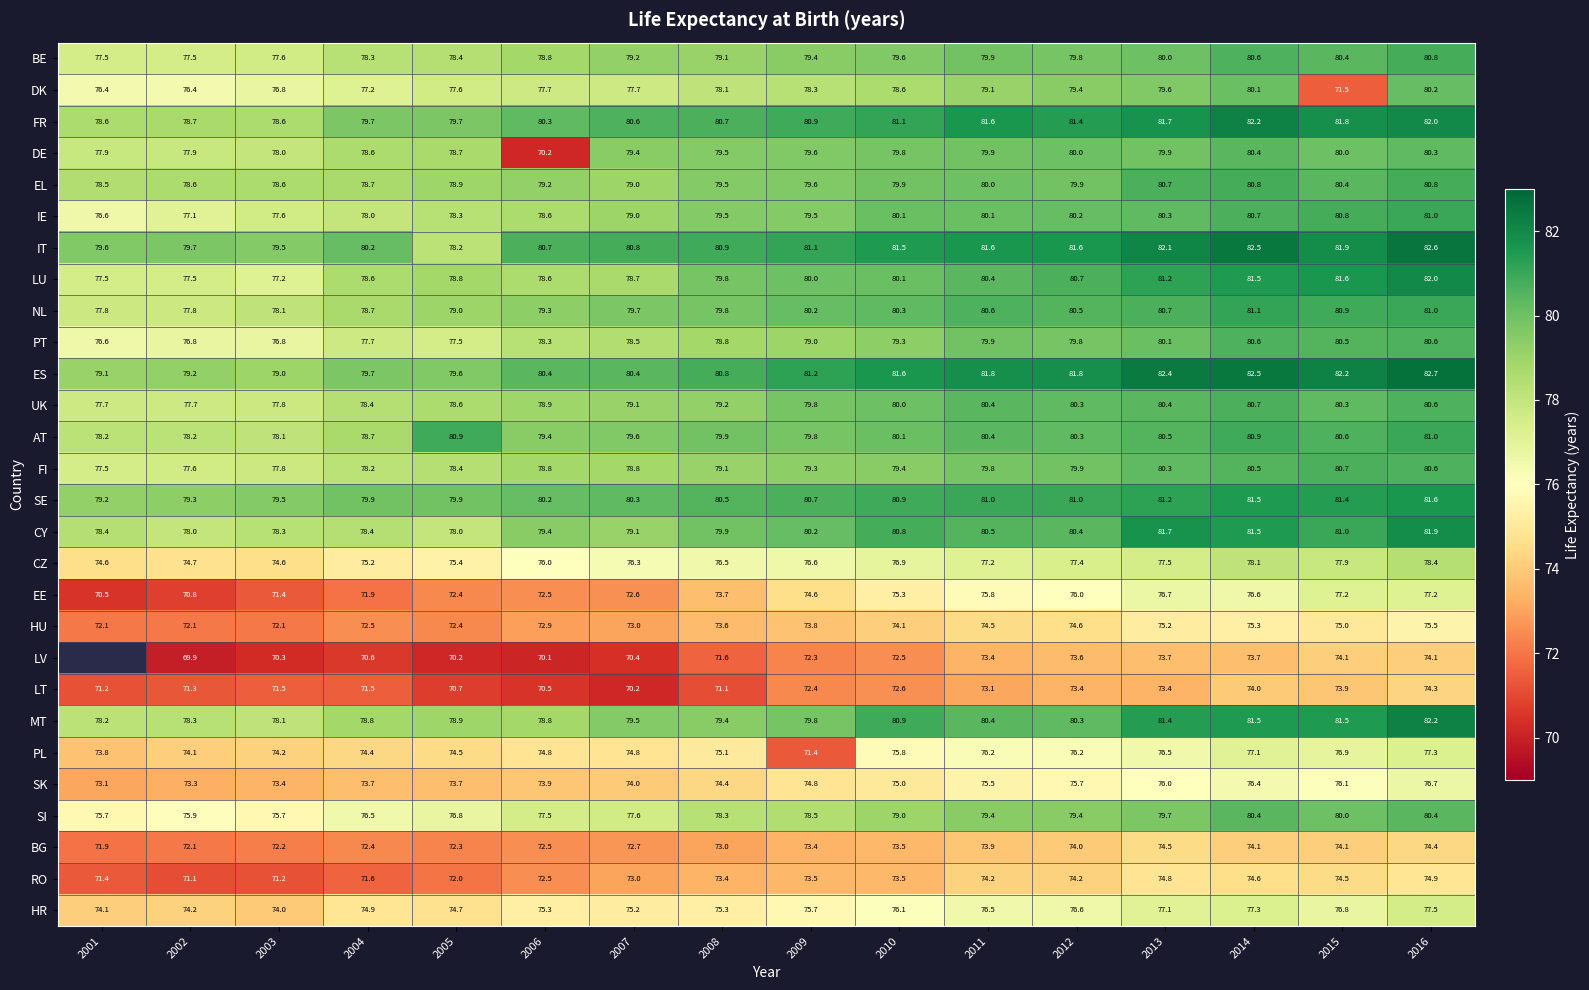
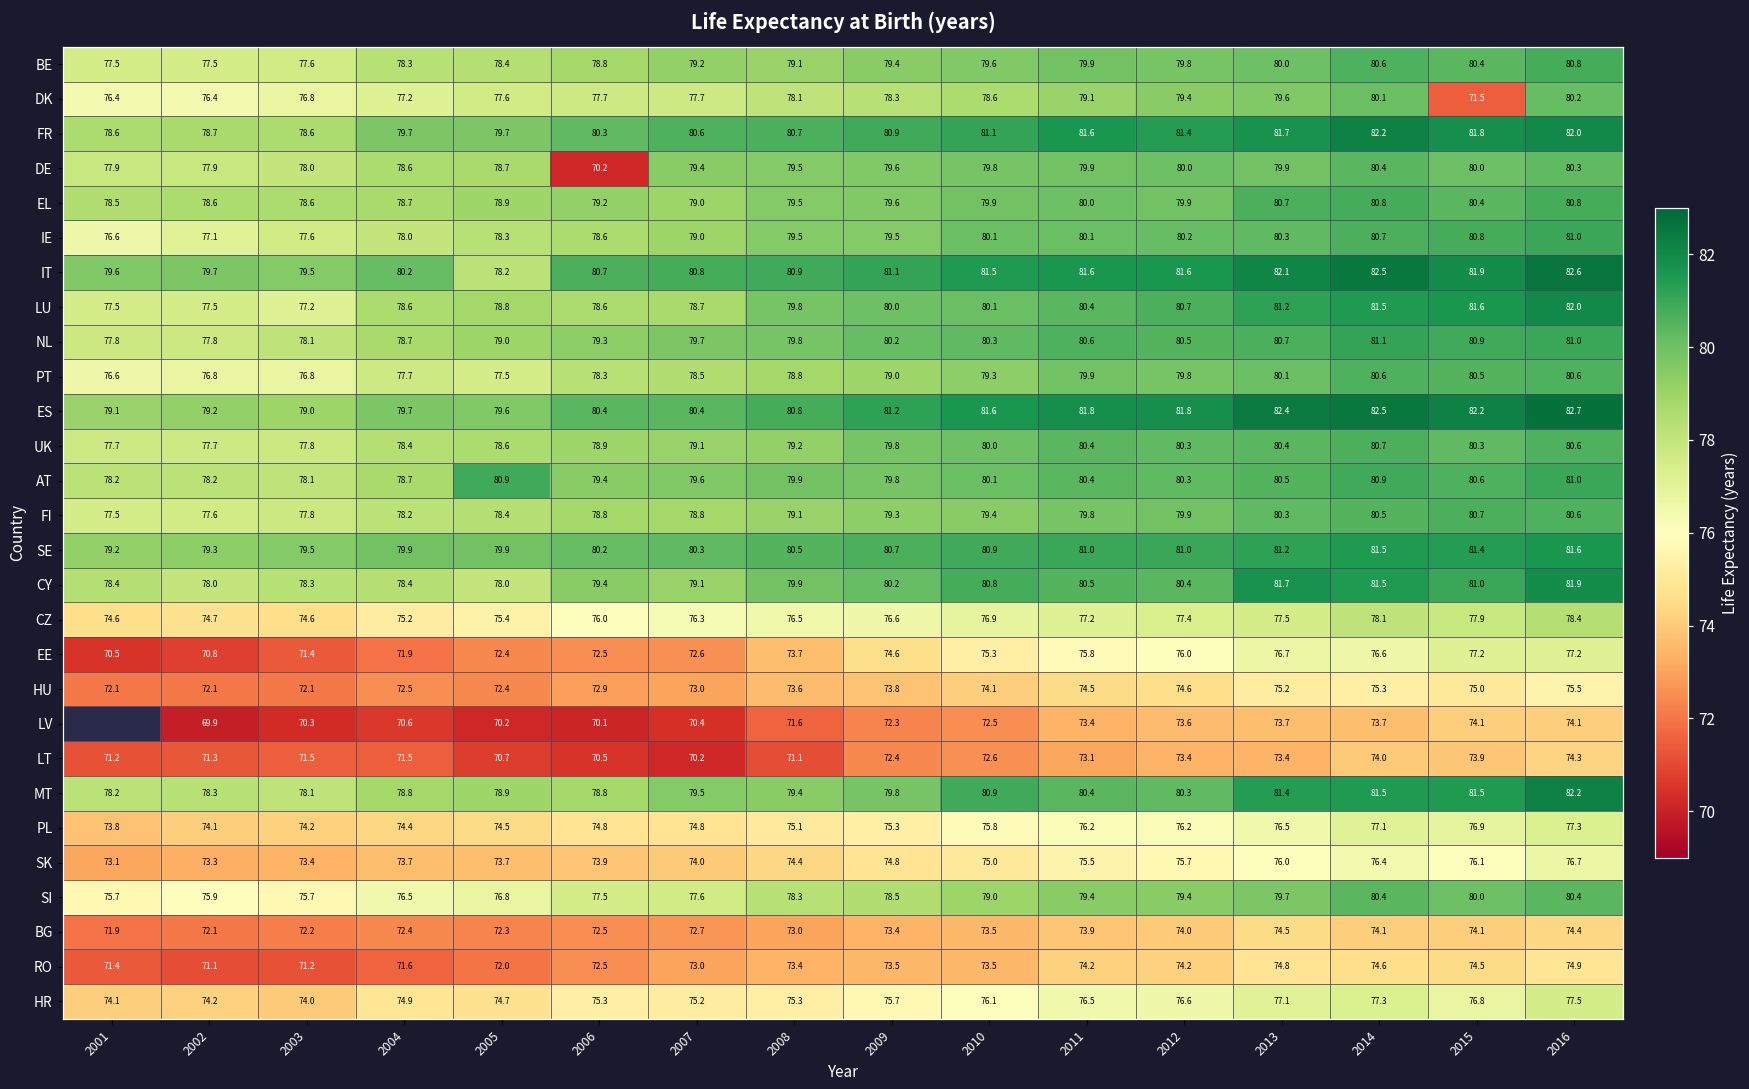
  {
    "PL": {
      "2001": 73.8,
      "2002": 74.1,
      "2003": 74.2,
      "2004": 74.4,
      "2005": 74.5,
      "2006": 74.8,
      "2007": 74.8,
      "2008": 75.1,
-     "2009": 71.4,
+     "2009": 75.3,
      "2010": 75.8,
      "2011": 76.2,
      "2012": 76.2,
      "2013": 76.5,
      "2014": 77.1,
      "2015": 76.9,
      "2016": 77.3
    }
  }
